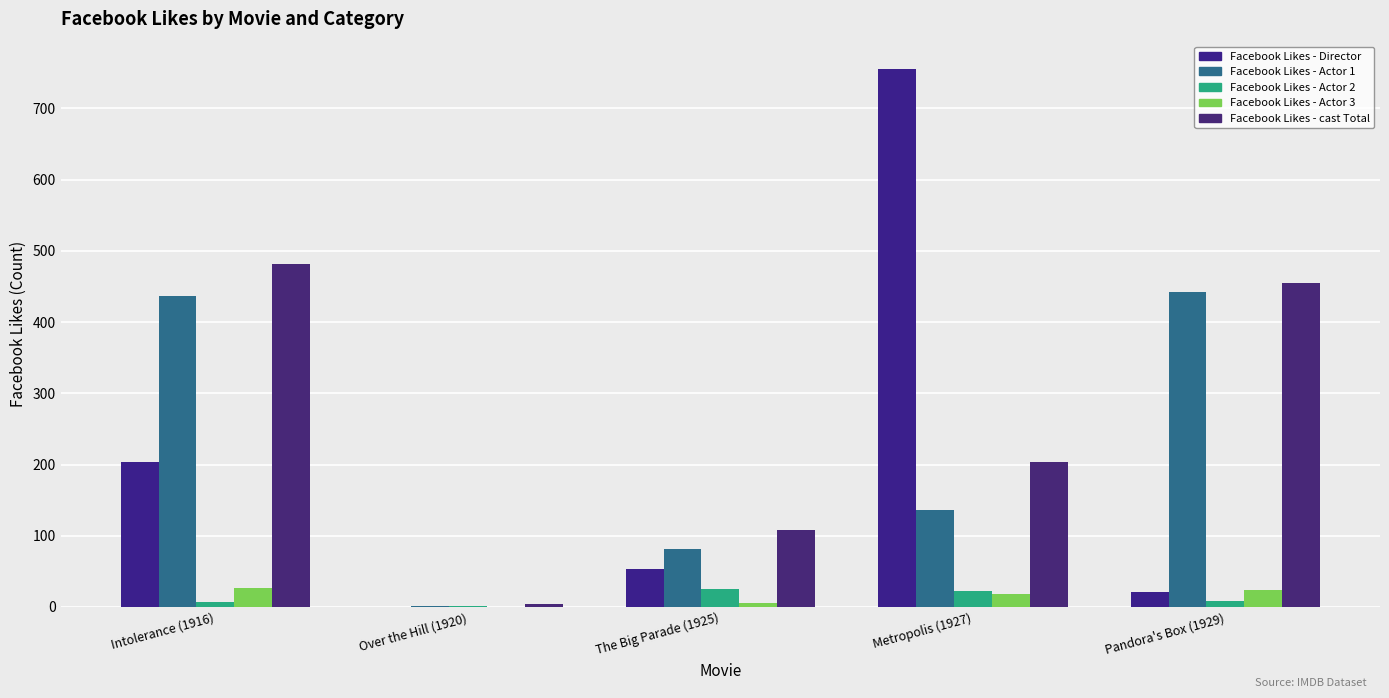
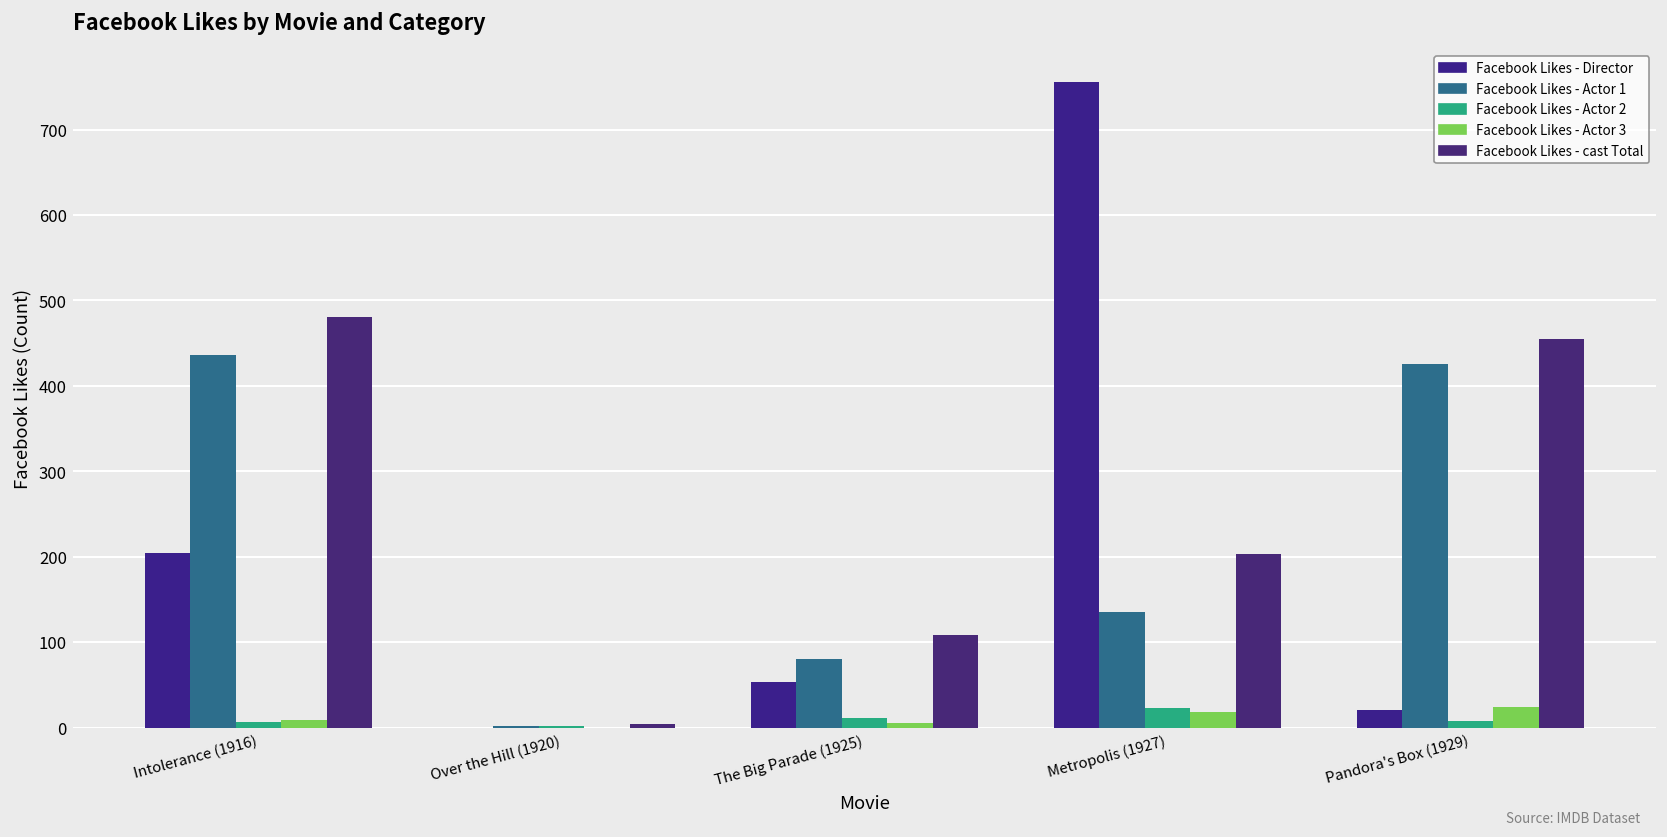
  {
    "Facebook Likes - Actor 1": {
      "Intolerance (1916)": 440,
      "The Big Parade (1925)": 80,
      "Metropolis (1927)": 140,
-     "Pandora's Box (1929)": 440
+     "Pandora's Box (1929)": 430
    },
    "Facebook Likes - Actor 2": {
      "Intolerance (1916)": 10,
-     "The Big Parade (1925)": 30,
+     "The Big Parade (1925)": 10,
      "Metropolis (1927)": 20,
      "Pandora's Box (1929)": 10
    },
    "Facebook Likes - Actor 3": {
-     "Intolerance (1916)": 30,
+     "Intolerance (1916)": 10,
      "Over the Hill (1920)": 0,
      "The Big Parade (1925)": 10,
      "Metropolis (1927)": 20,
      "Pandora's Box (1929)": 20
    }
  }
